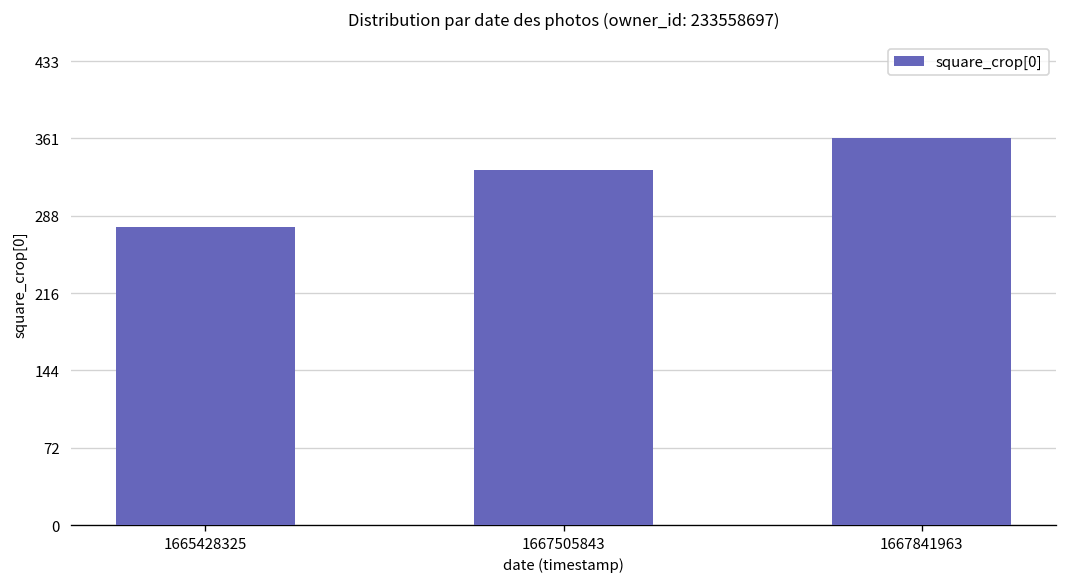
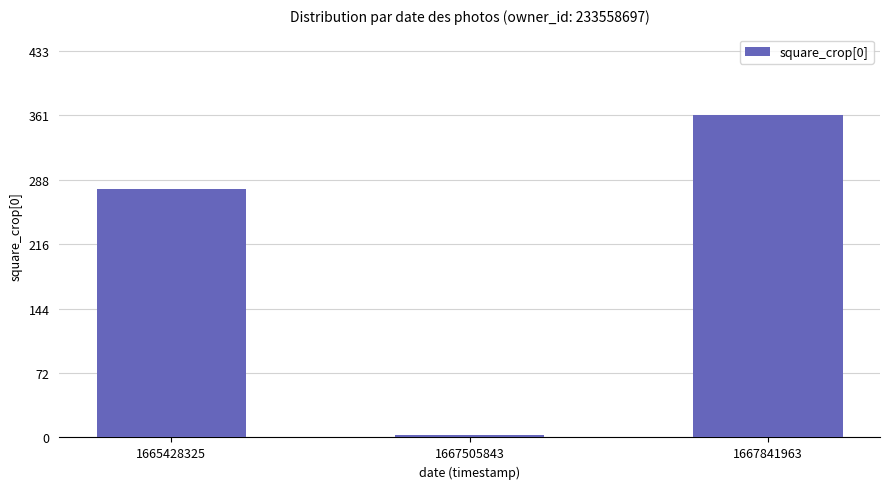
  {
    "1665428325": 280,
-   "1667505843": 330,
+   "1667505843": 0,
    "1667841963": 360
  }
